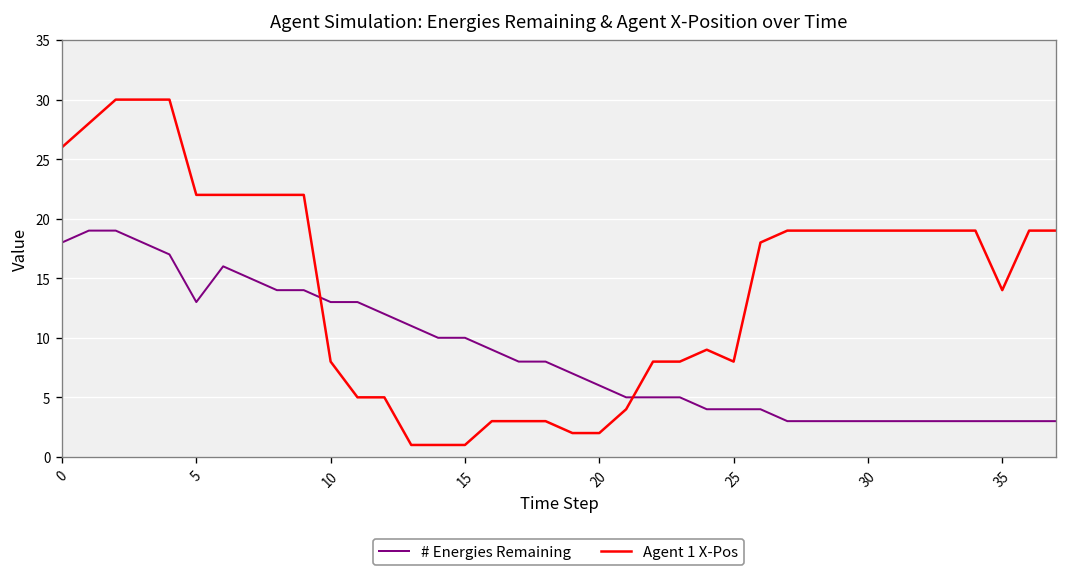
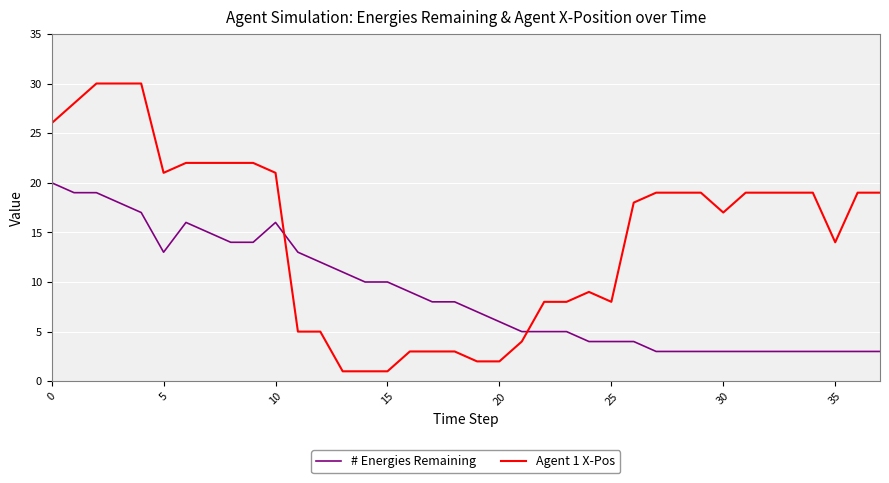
  {
    "# Energies Remaining": {
-     "0": 18,
+     "0": 20,
      "5": 13,
-     "10": 13,
+     "10": 16,
      "15": 10,
      "20": 6,
      "25": 4,
      "30": 3,
      "35": 3
    },
    "Agent 1 X-Pos": {
      "0": 26,
-     "5": 22,
-     "10": 8,
+     "5": 21,
+     "10": 21,
      "15": 1,
      "20": 2,
      "25": 8,
-     "30": 19,
+     "30": 17,
      "35": 14
    }
  }
